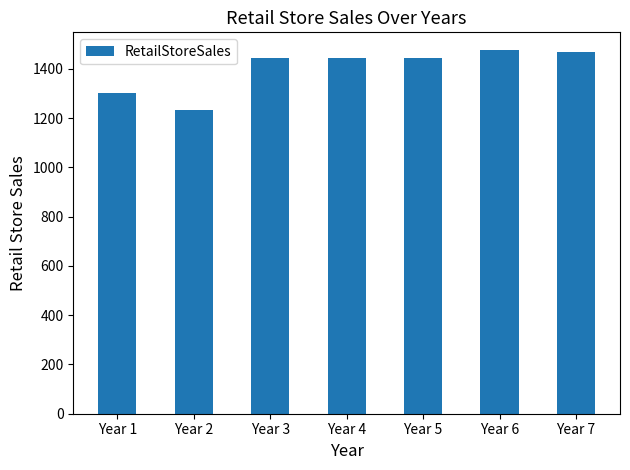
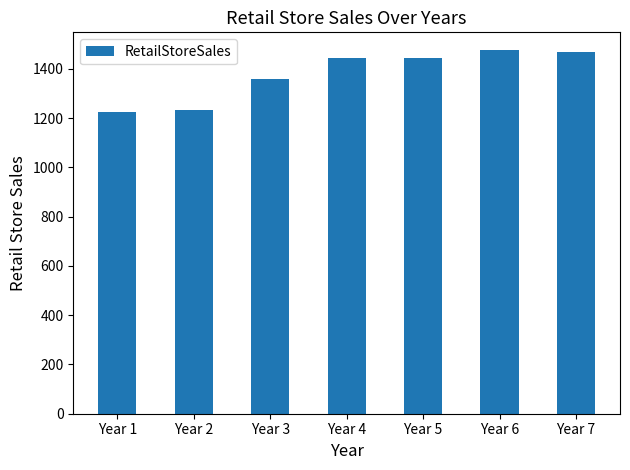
  {
-   "Year 1": 1300,
+   "Year 1": 1230,
    "Year 2": 1230,
-   "Year 3": 1440,
+   "Year 3": 1360,
    "Year 4": 1450,
    "Year 5": 1440,
    "Year 6": 1470,
    "Year 7": 1470
  }
